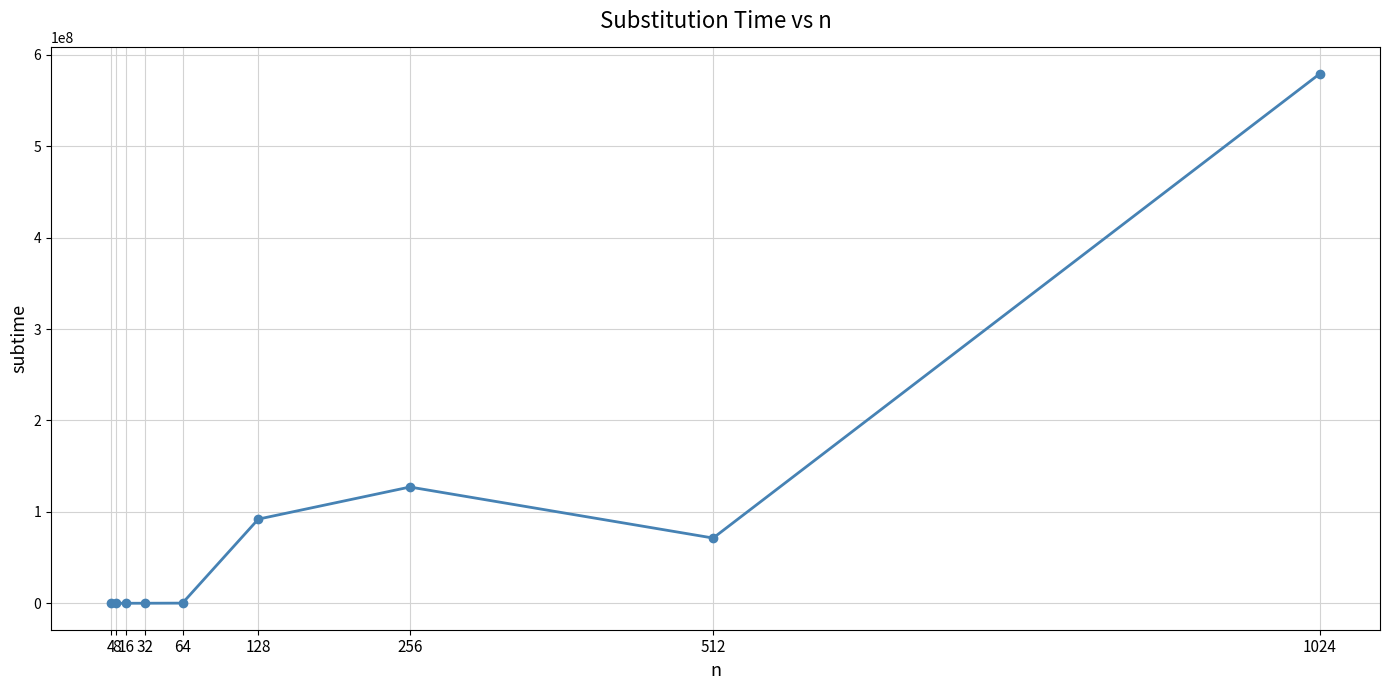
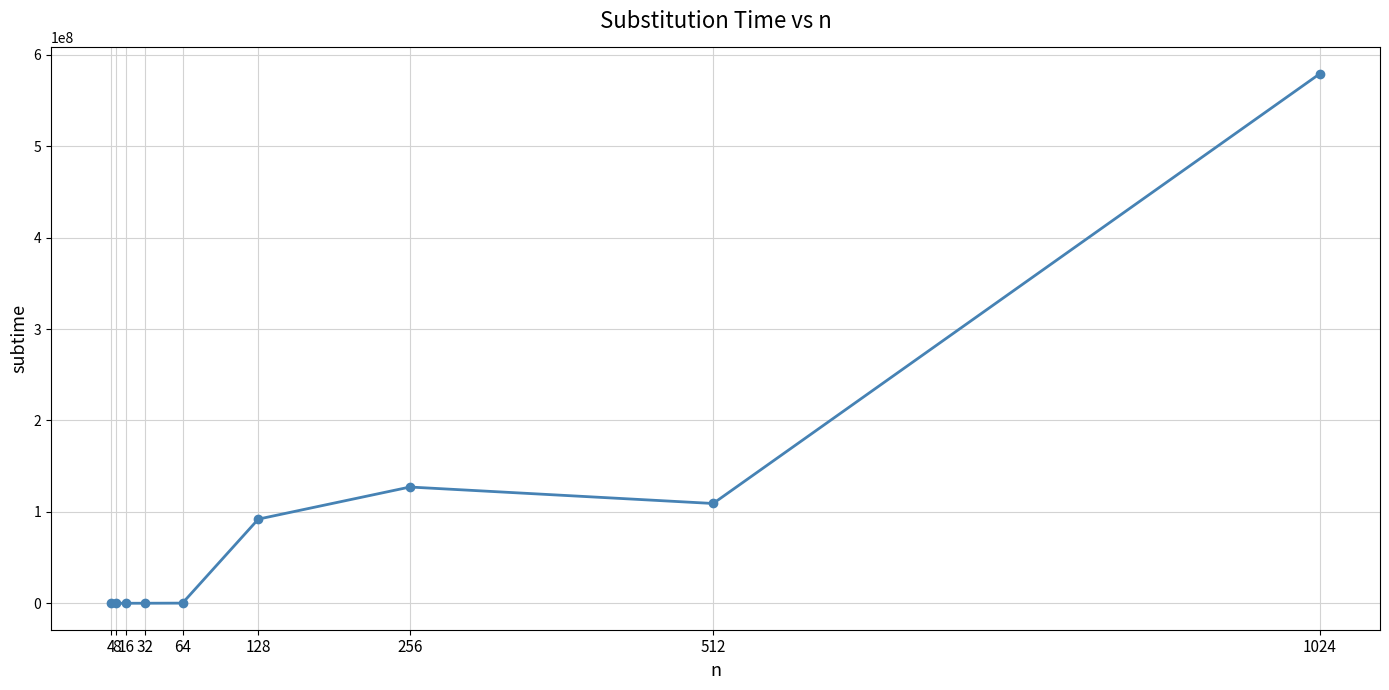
  {
    "32": 0,
    "64": 0,
    "128": 90000000,
    "256": 130000000,
-   "512": 70000000,
+   "512": 110000000,
    "1024": 580000000
  }
